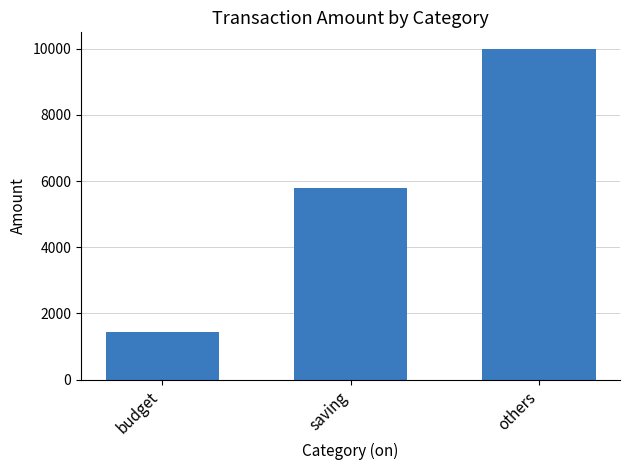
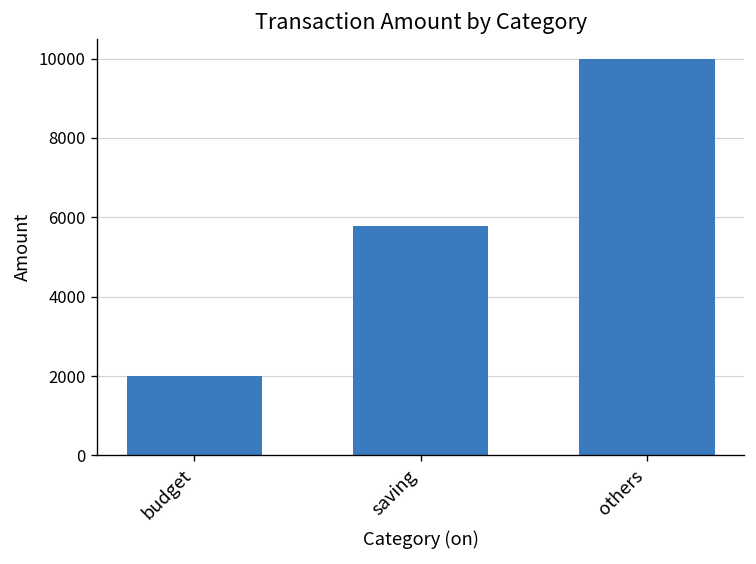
  {
-   "budget": 1400,
+   "budget": 2000,
    "saving": 5800,
    "others": 10000
  }
